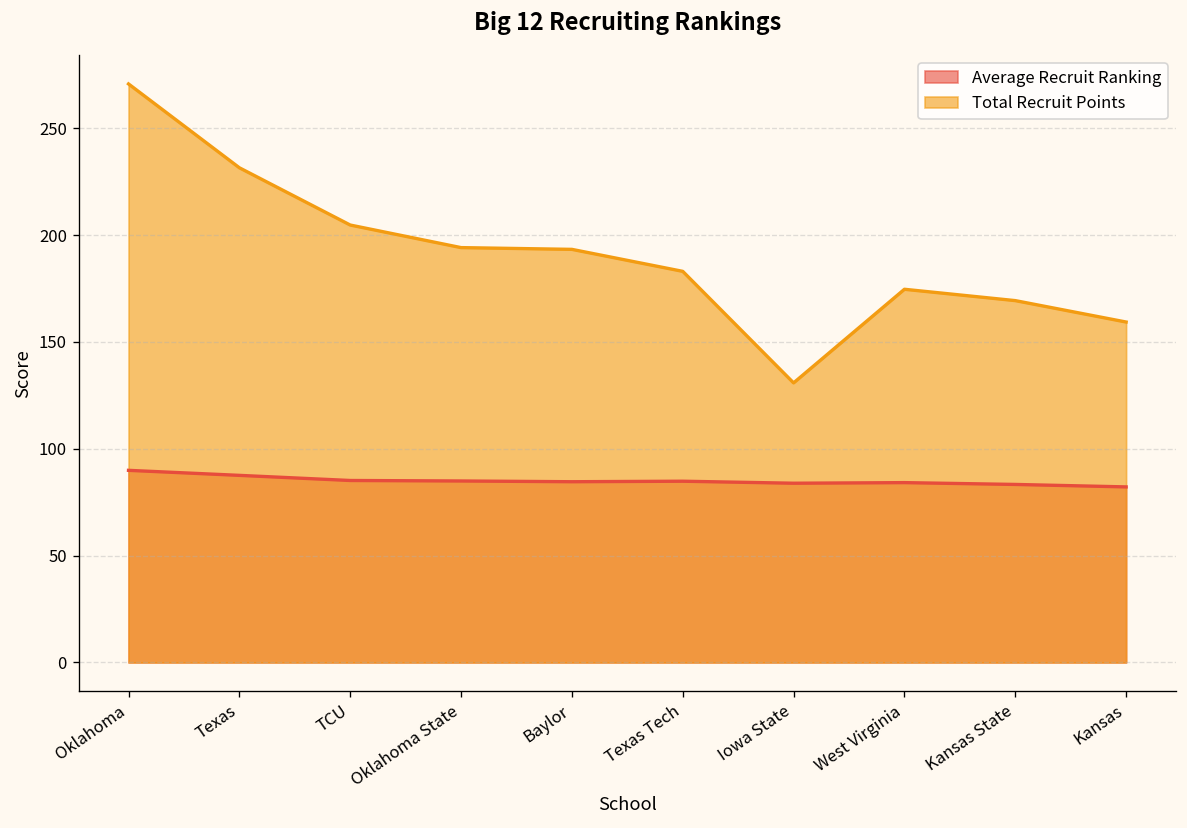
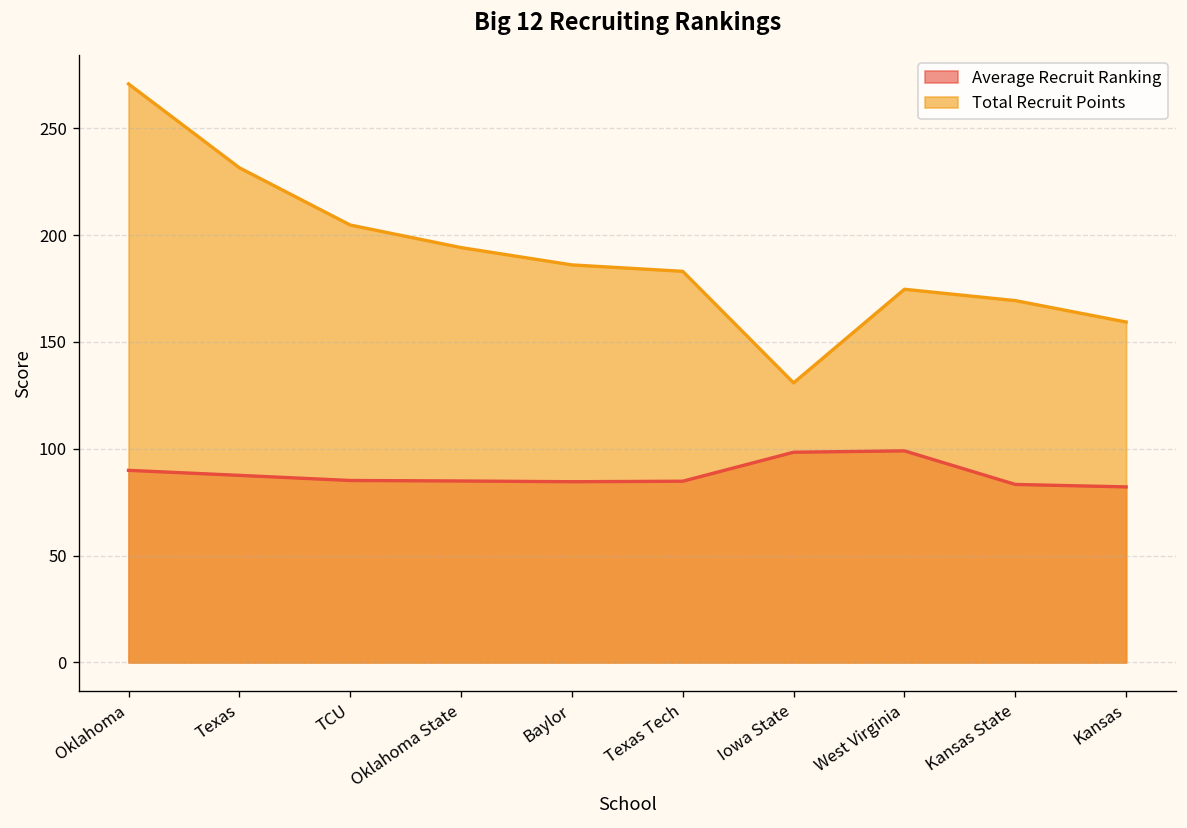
  {
    "Average Recruit Ranking": {
      "Oklahoma": 90,
      "Texas": 88,
      "TCU": 85,
      "Oklahoma State": 85,
      "Baylor": 85,
      "Texas Tech": 85,
-     "Iowa State": 84,
-     "West Virginia": 84,
+     "Iowa State": 98,
+     "West Virginia": 99,
      "Kansas State": 83,
      "Kansas": 82
    },
    "Total Recruit Points": {
      "Oklahoma": 271,
      "Texas": 232,
      "TCU": 205,
      "Oklahoma State": 194,
-     "Baylor": 193,
+     "Baylor": 186,
      "Texas Tech": 183,
      "Iowa State": 131,
      "West Virginia": 175,
      "Kansas State": 169,
      "Kansas": 159
    }
  }
